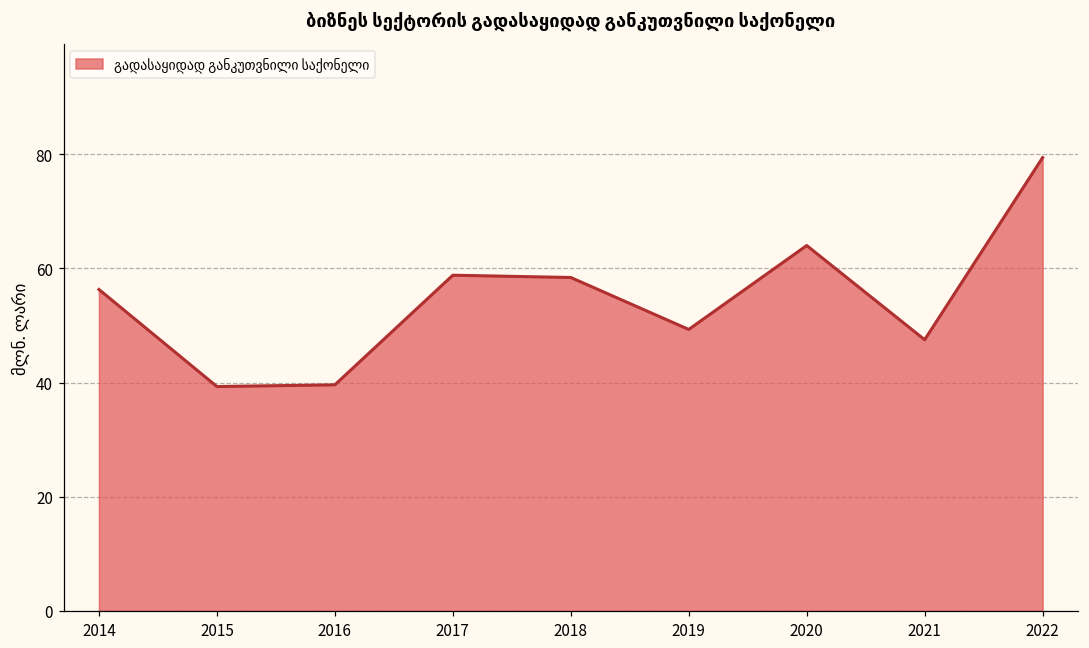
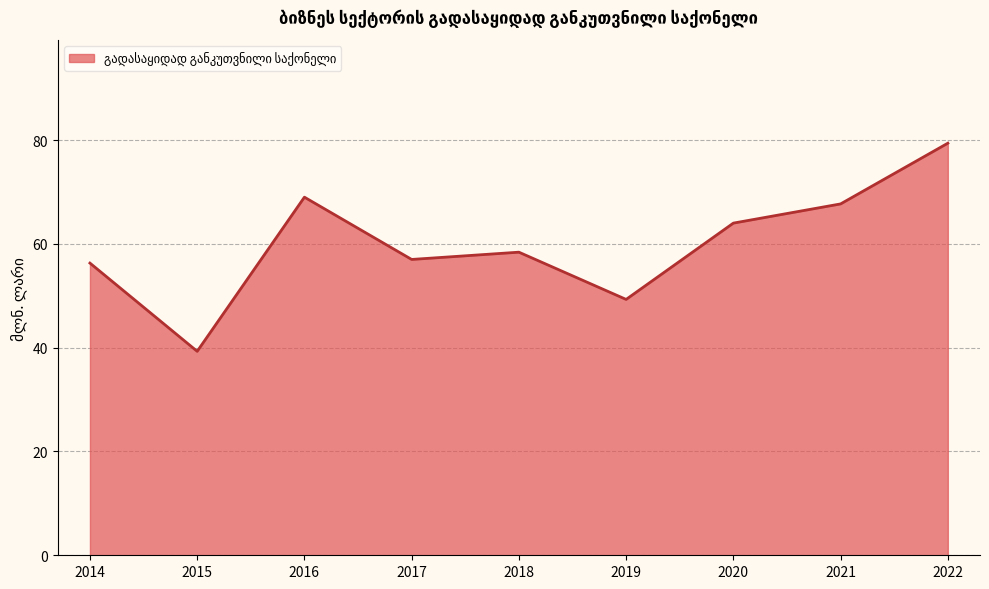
  {
    "2014": 56,
    "2015": 39,
-   "2016": 40,
-   "2017": 59,
+   "2016": 69,
+   "2017": 57,
    "2018": 58,
    "2019": 49,
    "2020": 64,
-   "2021": 48,
+   "2021": 68,
    "2022": 79
  }
